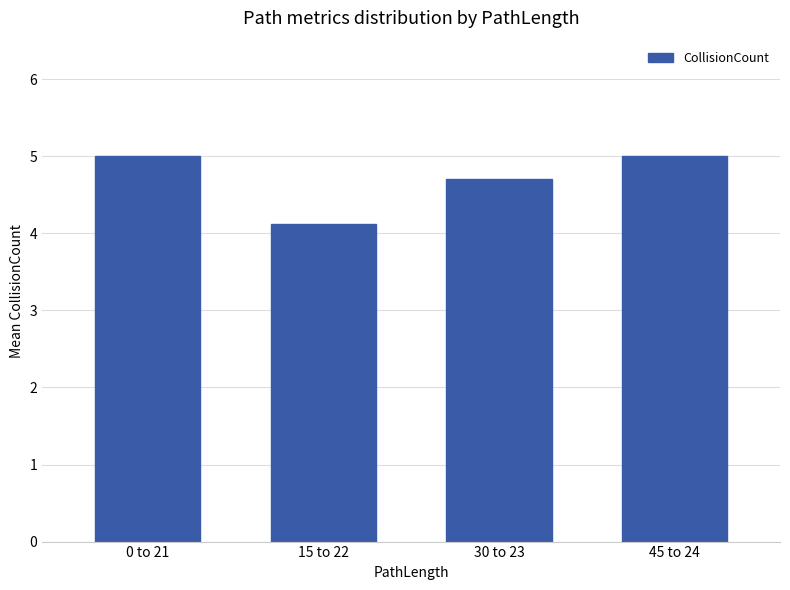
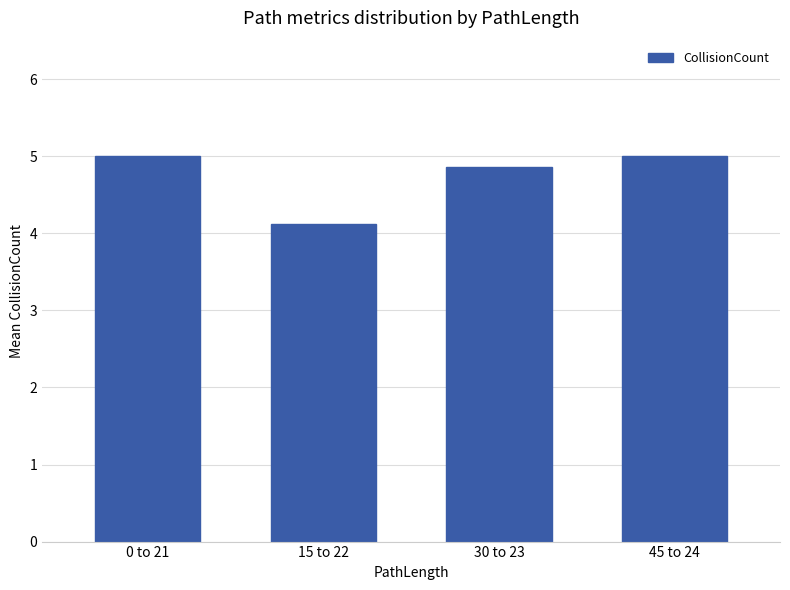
  {
    "0 to 21": 5.0,
    "15 to 22": 4.1,
-   "30 to 23": 4.7,
+   "30 to 23": 4.9,
    "45 to 24": 5.0
  }
